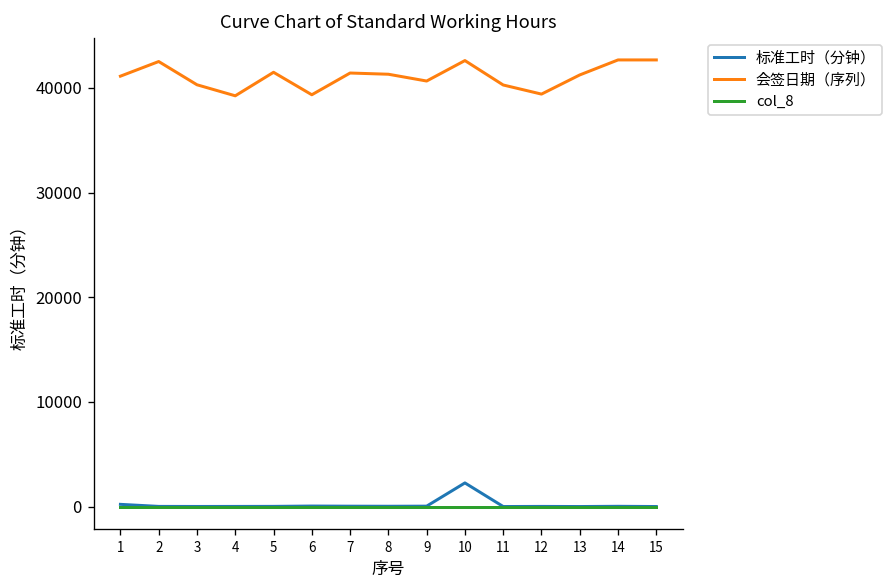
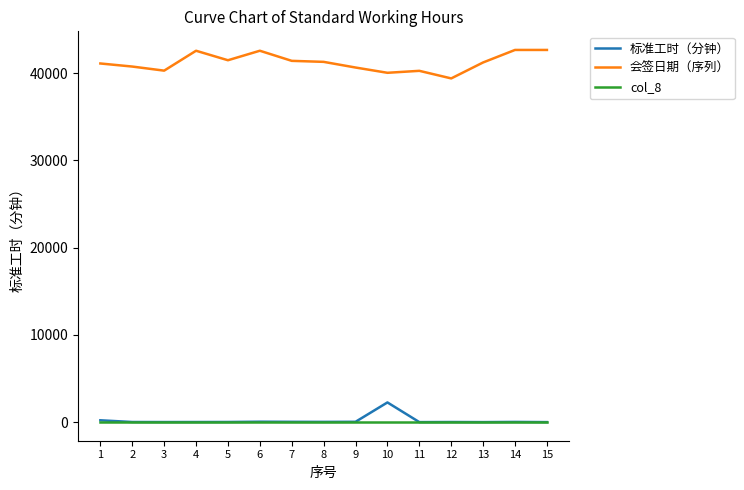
  {
    "标准工时（分钟）": {
      "10": 2000
    },
    "会签日期（序列）": {
      "1": 41000,
-     "2": 43000,
+     "2": 41000,
      "3": 40000,
-     "4": 39000,
+     "4": 43000,
      "5": 41000,
-     "6": 39000,
+     "6": 43000,
      "7": 41000,
      "8": 41000,
      "9": 41000,
-     "10": 43000,
+     "10": 40000,
      "11": 40000,
      "12": 39000,
      "13": 41000,
      "14": 43000,
      "15": 43000
    },
    "col_8": {
      "10": 0
    }
  }
